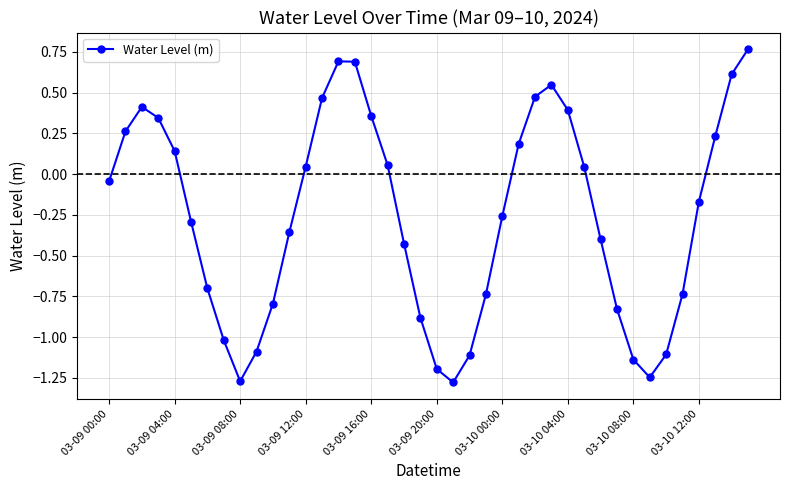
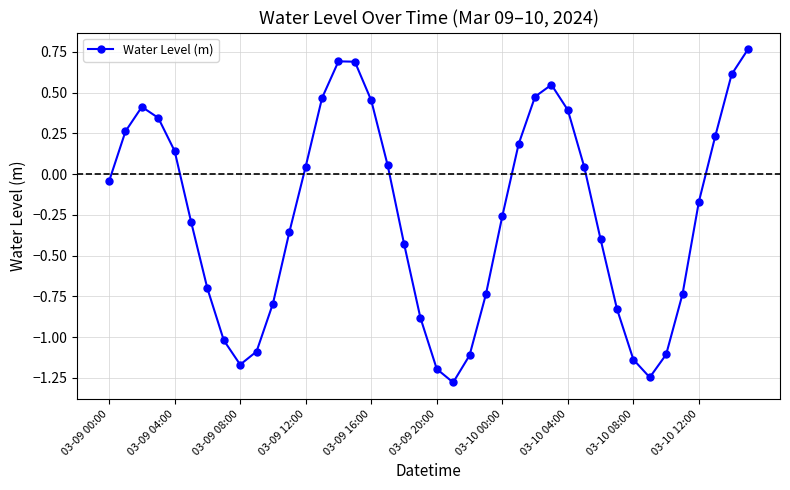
  {
    "03-09 00:00": -0.04,
    "03-09 04:00": 0.14,
-   "03-09 08:00": -1.27,
+   "03-09 08:00": -1.17,
    "03-09 12:00": 0.05,
-   "03-09 16:00": 0.36,
+   "03-09 16:00": 0.45,
    "03-09 20:00": -1.20,
    "03-10 00:00": -0.26,
    "03-10 04:00": 0.39,
    "03-10 08:00": -1.14,
    "03-10 12:00": -0.17
  }
